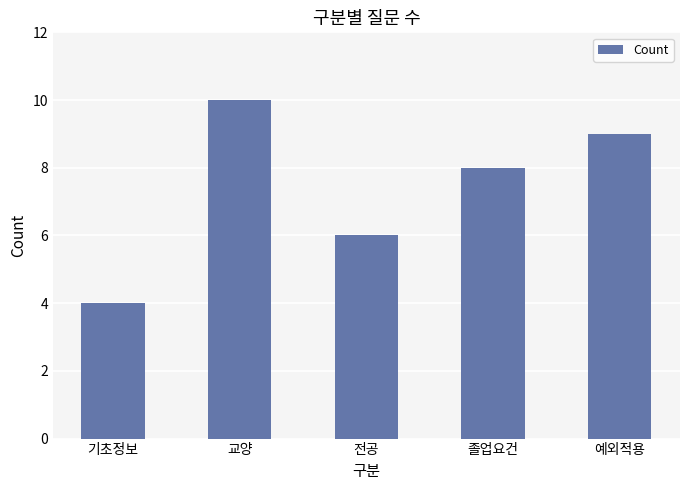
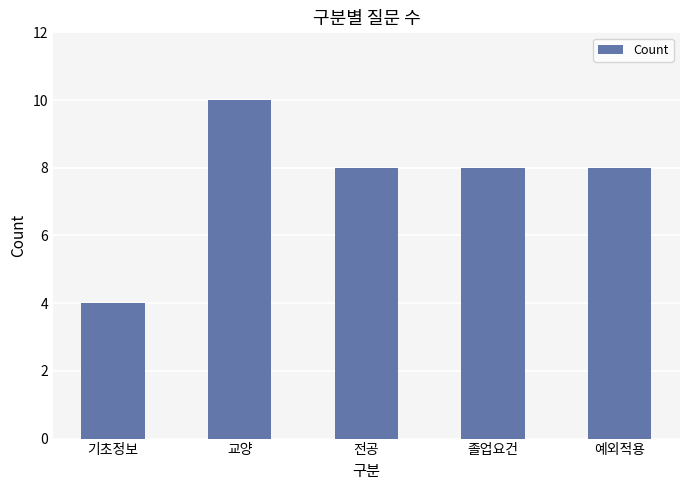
  {
    "기초정보": 4,
    "교양": 10,
-   "전공": 6,
+   "전공": 8,
    "졸업요건": 8,
-   "예외적용": 9
+   "예외적용": 8
  }
